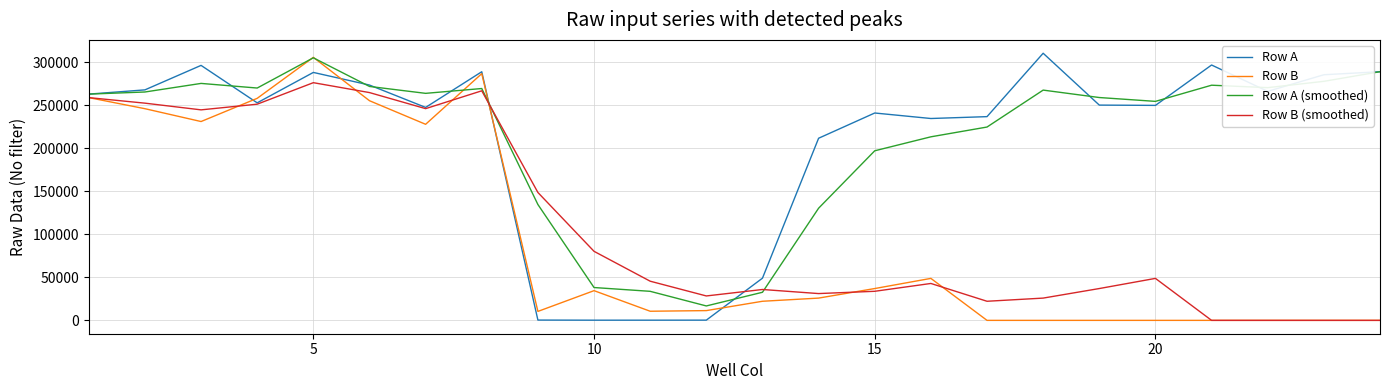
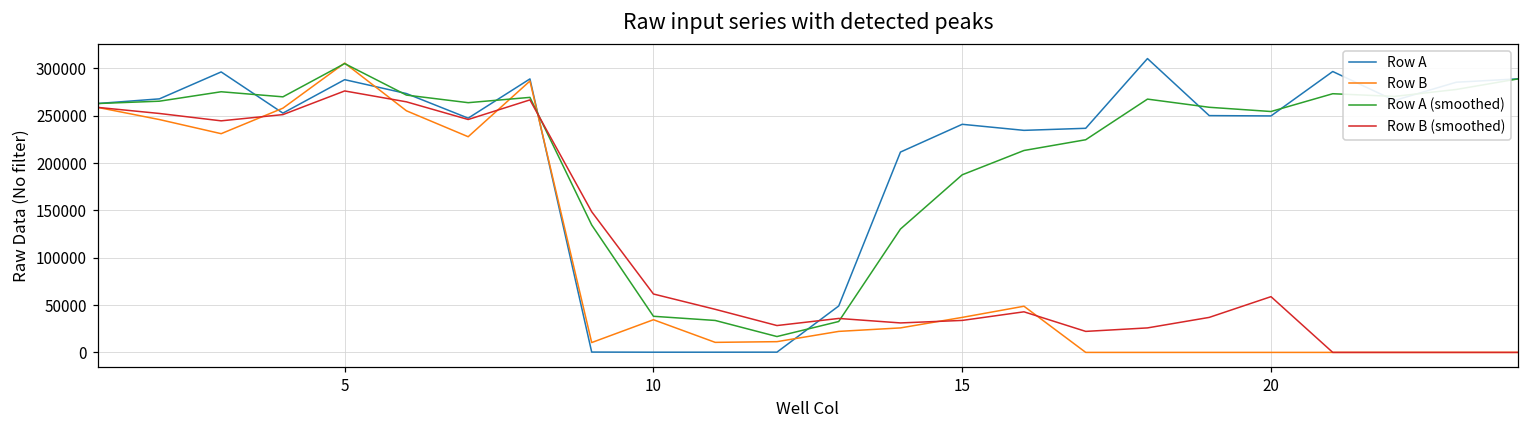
  {
    "Row A": {
      "5": 290000,
      "10": 0,
      "15": 240000,
      "20": 250000
    },
    "Row B": {
      "10": 30000,
      "15": 40000,
      "20": 0
    },
    "Row A (smoothed)": {
      "10": 40000,
-     "15": 200000,
+     "15": 190000,
      "20": 250000
    },
    "Row B (smoothed)": {
      "5": 280000,
-     "10": 80000,
+     "10": 60000,
      "15": 30000,
-     "20": 50000
+     "20": 60000
    }
  }
